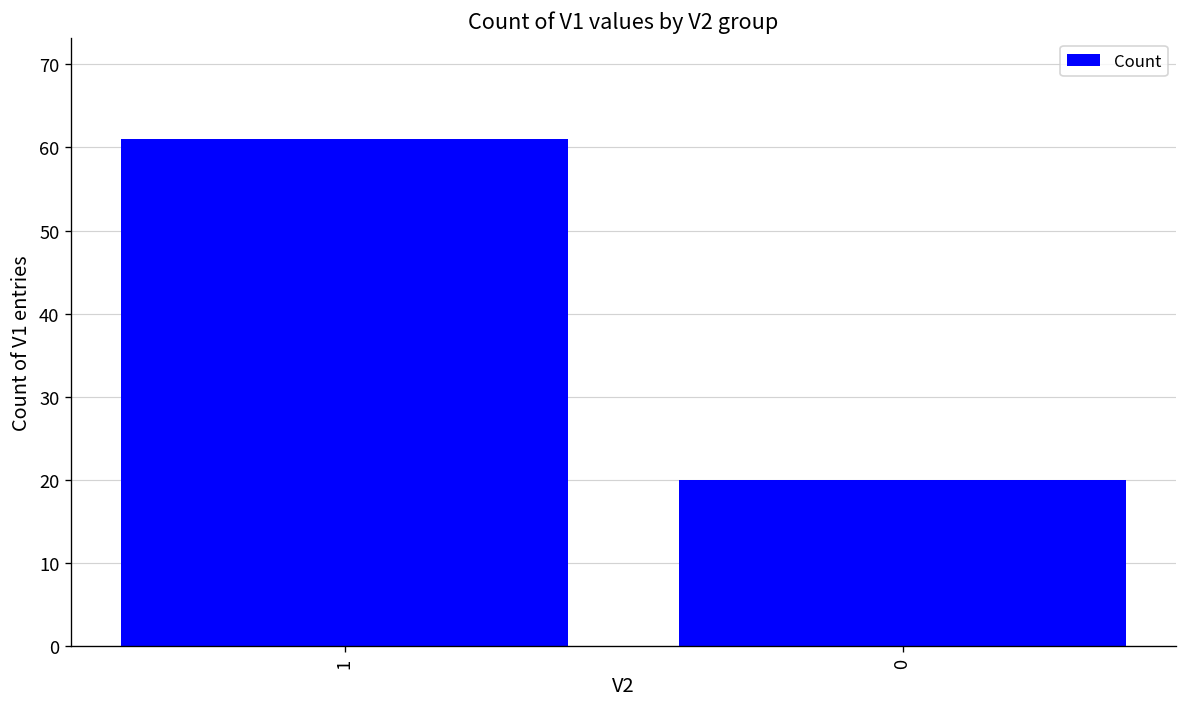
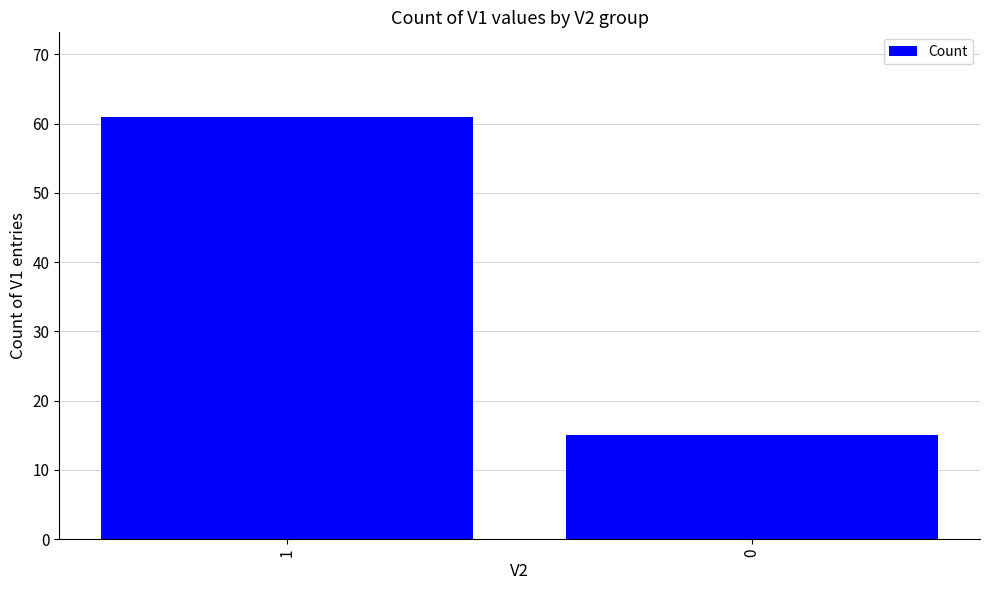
  {
    "1": 61,
-   "0": 20
+   "0": 15
  }
